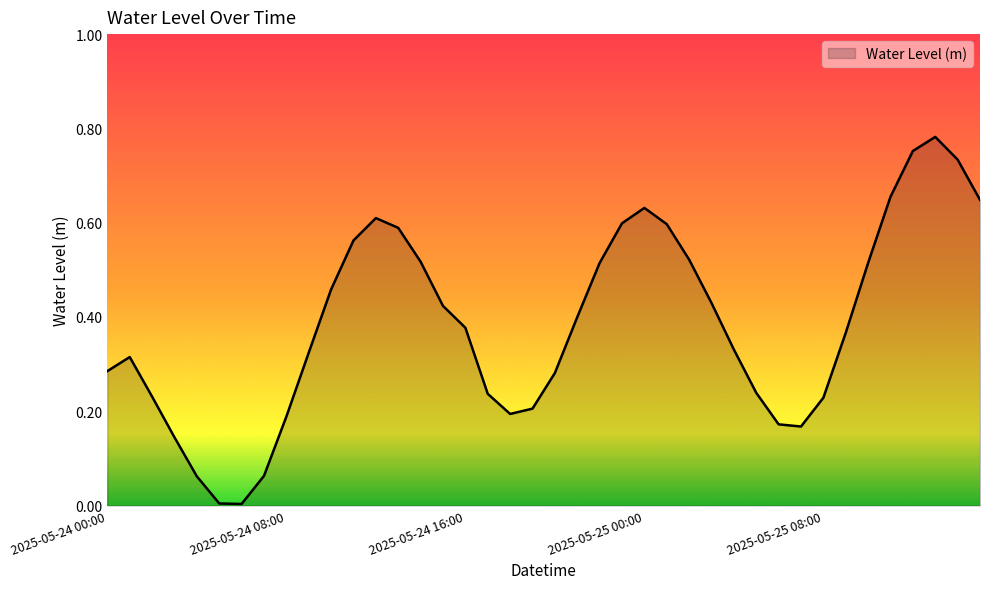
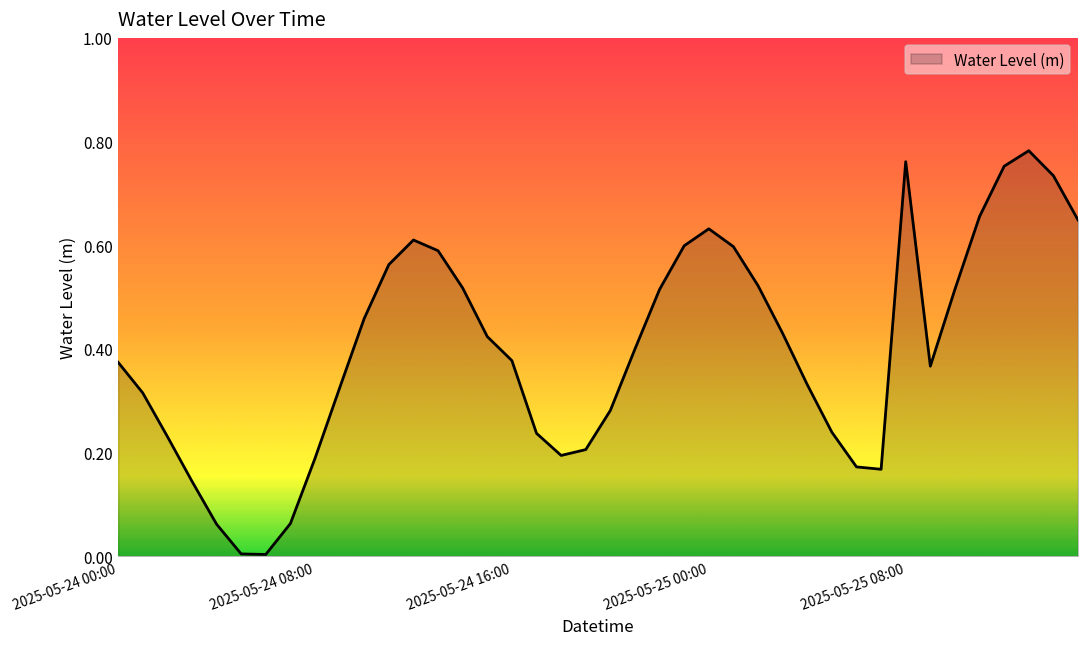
  {
-   "2025-05-24 00:00": 0.29,
+   "2025-05-24 00:00": 0.37,
    "2025-05-24 08:00": 0.19,
    "2025-05-24 16:00": 0.38,
    "2025-05-25 00:00": 0.63,
-   "2025-05-25 08:00": 0.23
+   "2025-05-25 08:00": 0.76
  }
